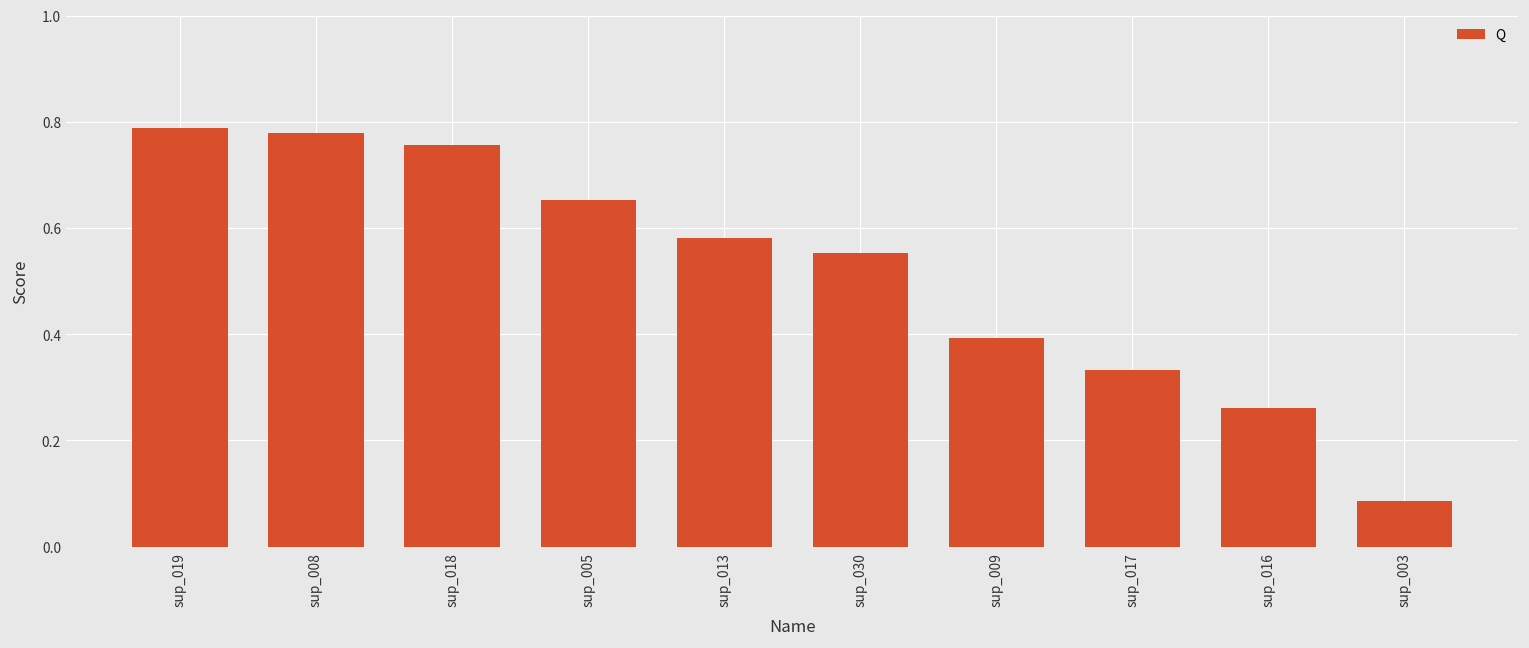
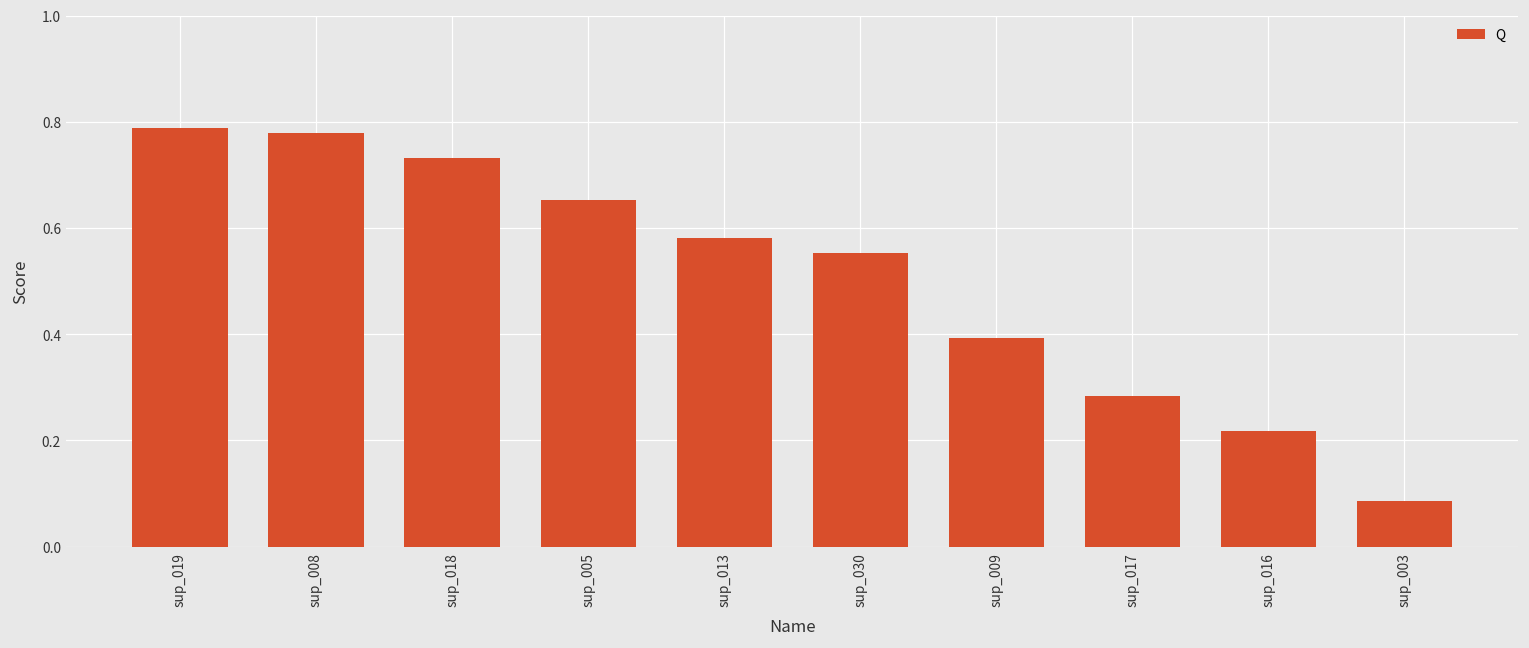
  {
    "sup_019": 0.79,
    "sup_008": 0.78,
-   "sup_018": 0.76,
+   "sup_018": 0.73,
    "sup_005": 0.65,
    "sup_013": 0.58,
    "sup_030": 0.55,
    "sup_009": 0.39,
-   "sup_017": 0.33,
-   "sup_016": 0.26,
+   "sup_017": 0.28,
+   "sup_016": 0.22,
    "sup_003": 0.09
  }
